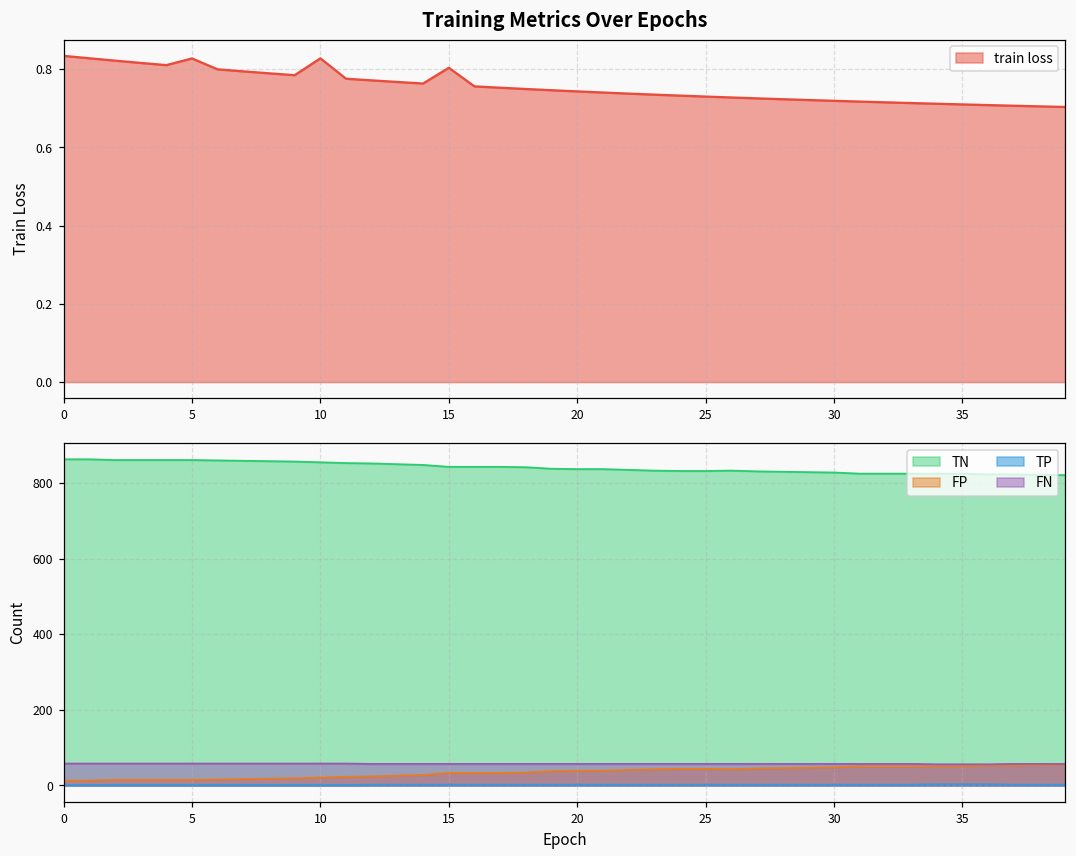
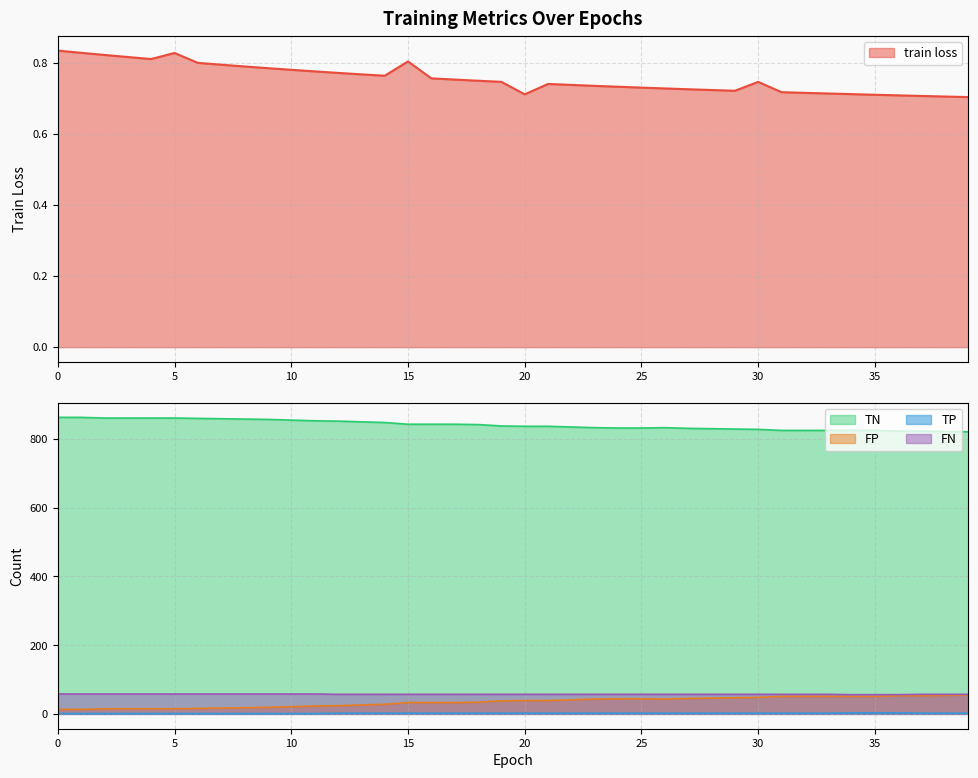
  {
    "Training Metrics Over Epochs": {
      "0": 0.83,
      "5": 0.83,
-     "10": 0.83,
+     "10": 0.78,
      "15": 0.80,
-     "20": 0.74,
+     "20": 0.71,
      "25": 0.73,
-     "30": 0.72,
+     "30": 0.75,
      "35": 0.71
    }
  }
